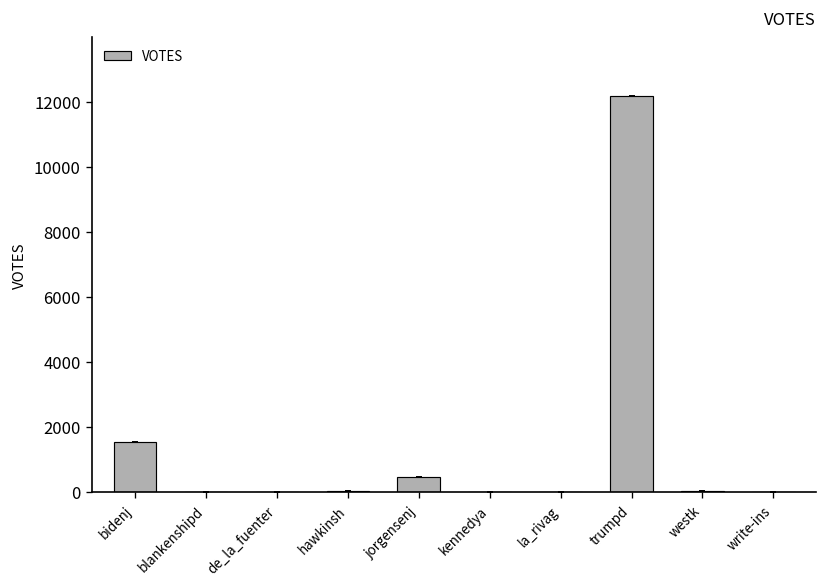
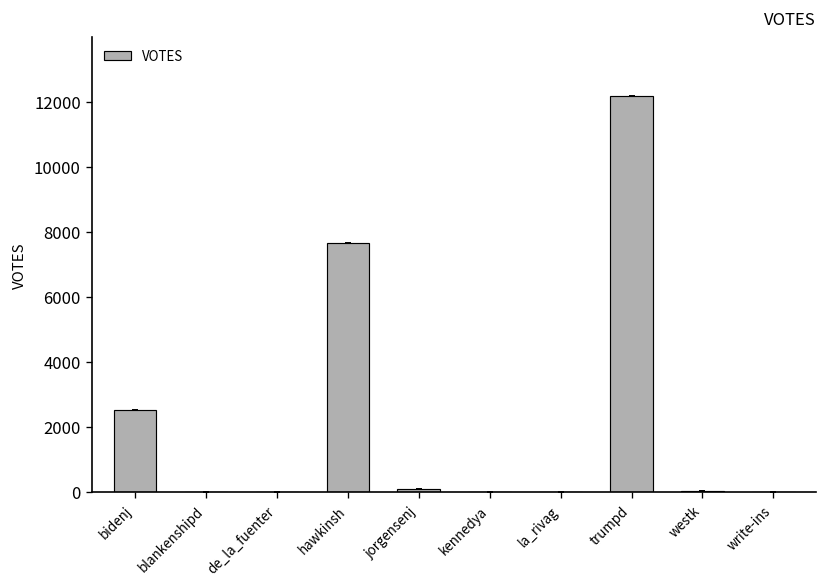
  {
    "VOTES": {
-     "bidenj": 1500,
-     "hawkinsh": 0,
-     "jorgensenj": 500,
+     "bidenj": 2500,
+     "hawkinsh": 7700,
+     "jorgensenj": 100,
      "trumpd": 12200,
      "write-ins": 0
    }
  }
